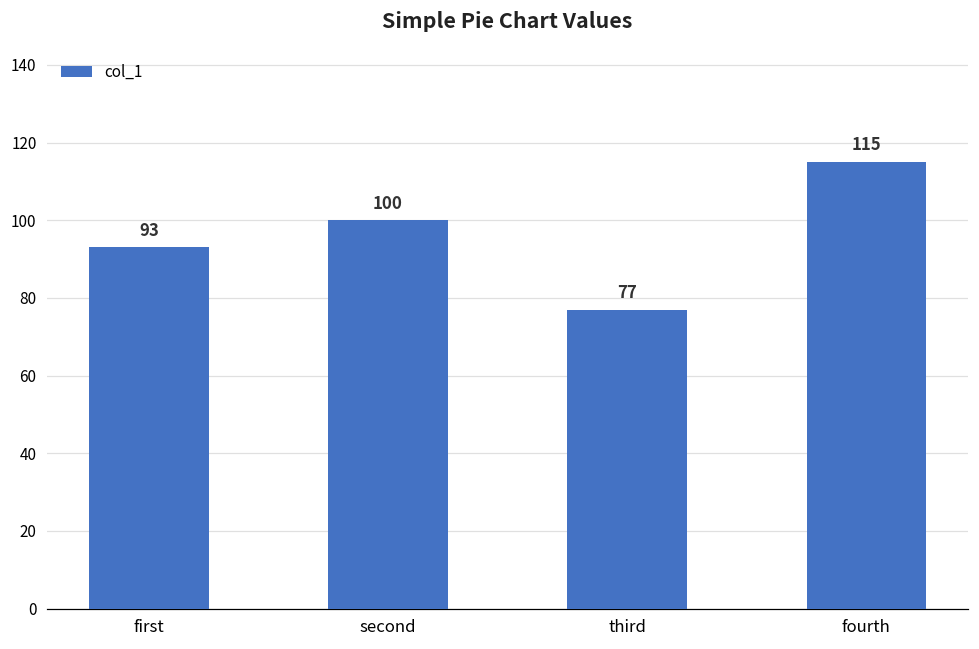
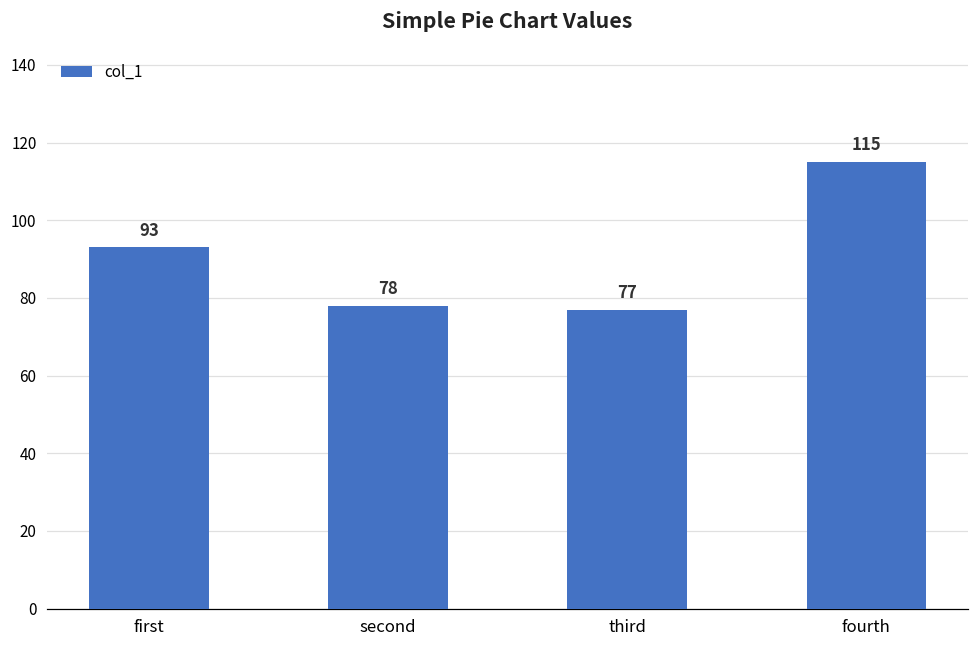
  {
    "first": 93,
-   "second": 100,
+   "second": 78,
    "third": 77,
    "fourth": 115
  }
